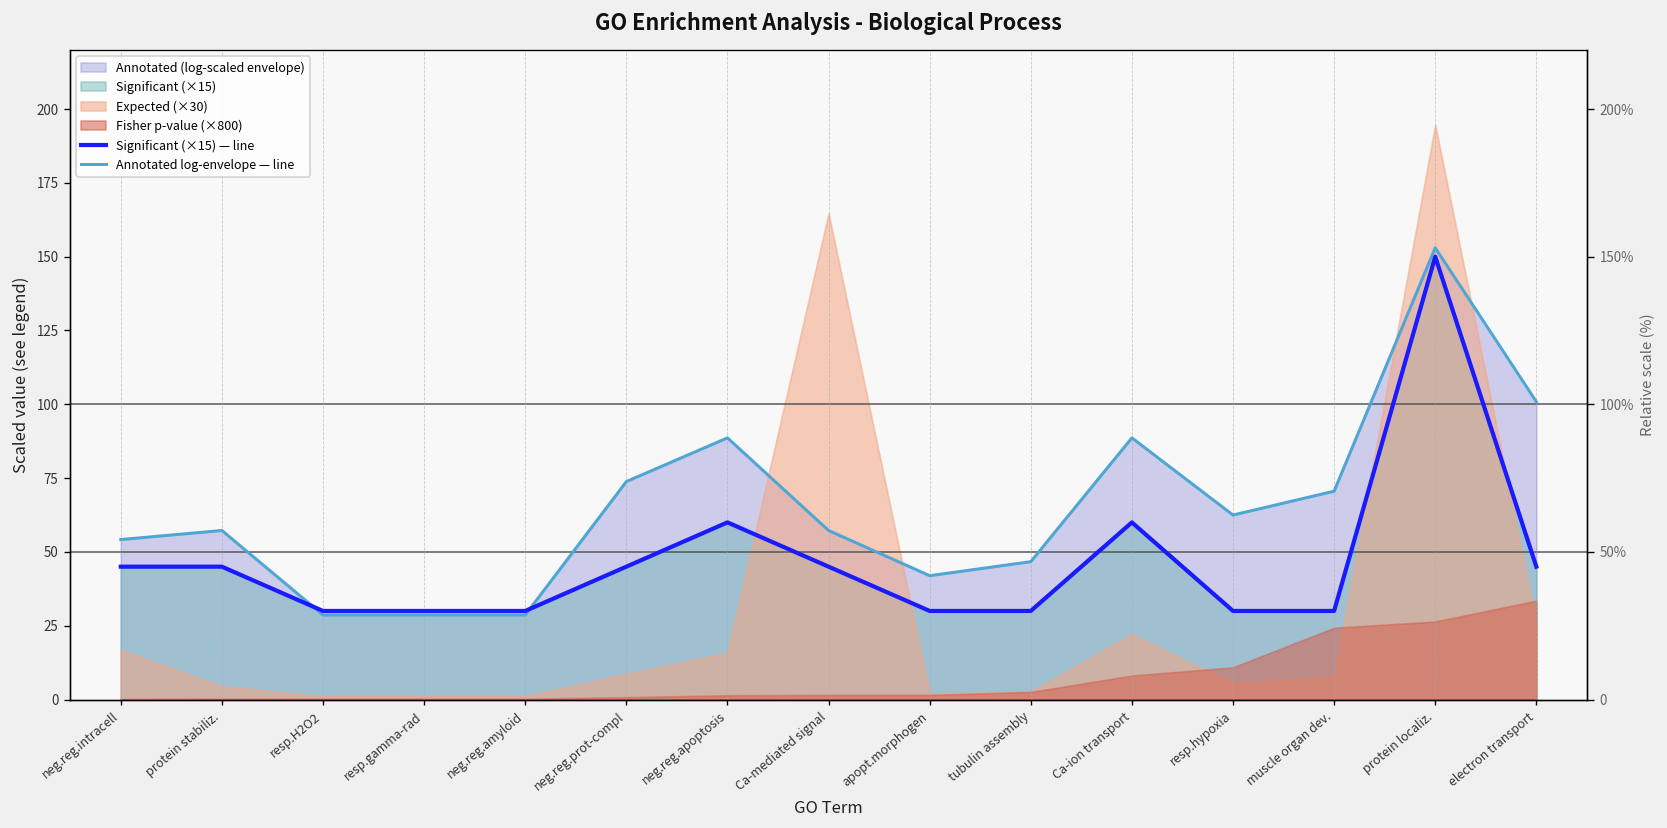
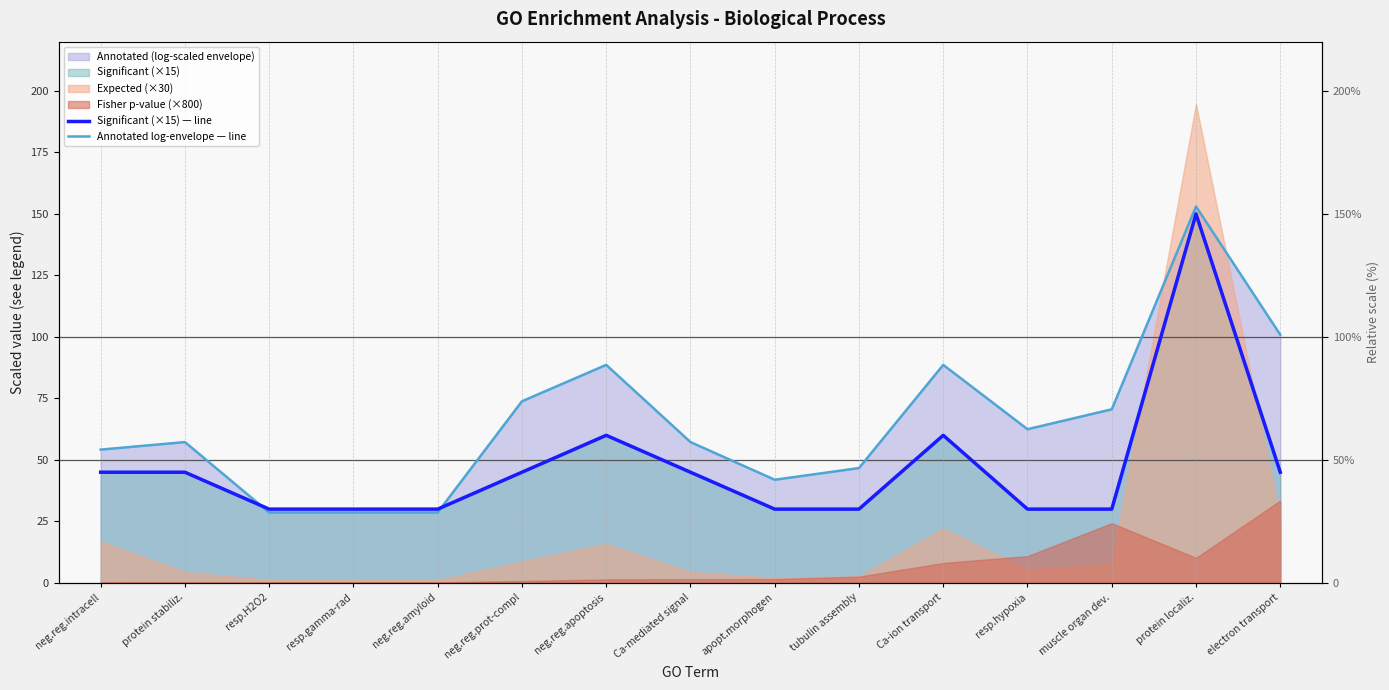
  {
    "Expected (×30)": {
      "neg.reg.intracell": 17,
      "protein stabiliz.": 5,
      "neg.reg.prot-compl": 9,
      "neg.reg.apoptosis": 16,
-     "Ca-mediated signal": 165,
+     "Ca-mediated signal": 5,
      "Ca-ion transport": 22,
      "resp.hypoxia": 5,
      "muscle organ dev.": 8,
      "protein localiz.": 195,
      "electron transport": 26
    },
    "Fisher p-value (×800)": {
      "neg.reg.apoptosis": 1,
      "Ca-mediated signal": 2,
      "Ca-ion transport": 8,
      "resp.hypoxia": 11,
      "muscle organ dev.": 24,
-     "protein localiz.": 26,
+     "protein localiz.": 10,
      "electron transport": 33
    }
  }
